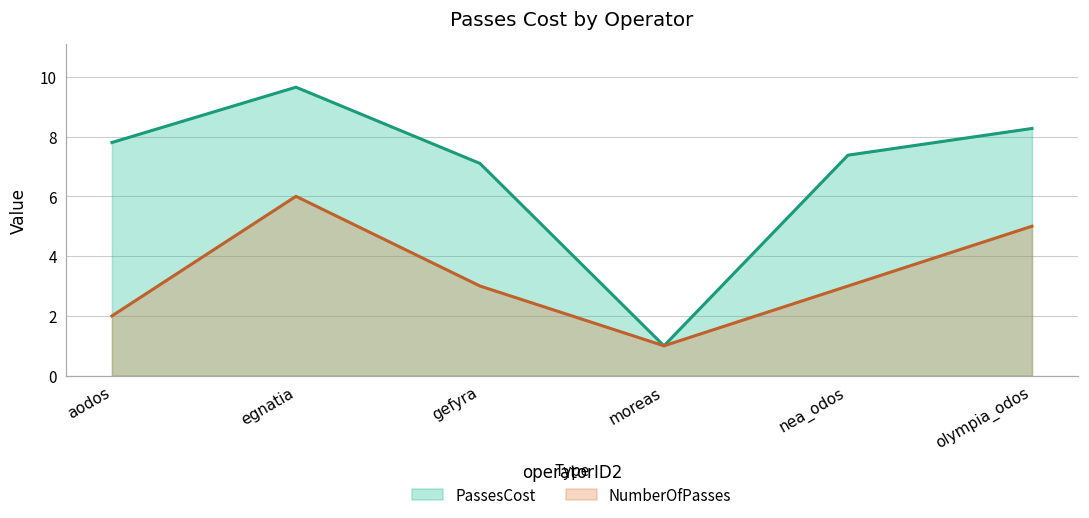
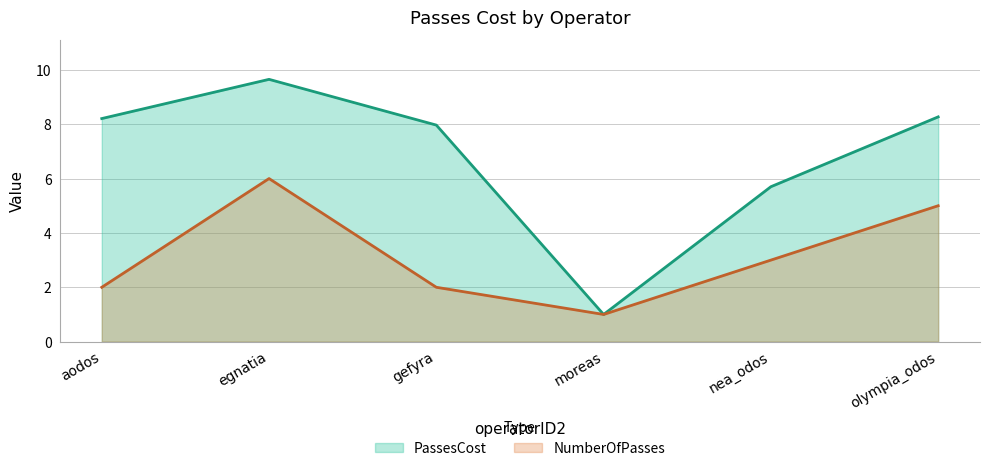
  {
    "PassesCost": {
-     "aodos": 7.8,
+     "aodos": 8.2,
      "egnatia": 9.7,
-     "gefyra": 7.1,
-     "nea_odos": 7.4,
+     "gefyra": 8.0,
+     "nea_odos": 5.7,
      "olympia_odos": 8.3
    },
    "NumberOfPasses": {
      "aodos": 2,
      "egnatia": 6,
-     "gefyra": 3,
+     "gefyra": 2,
      "nea_odos": 3,
      "olympia_odos": 5
    }
  }
